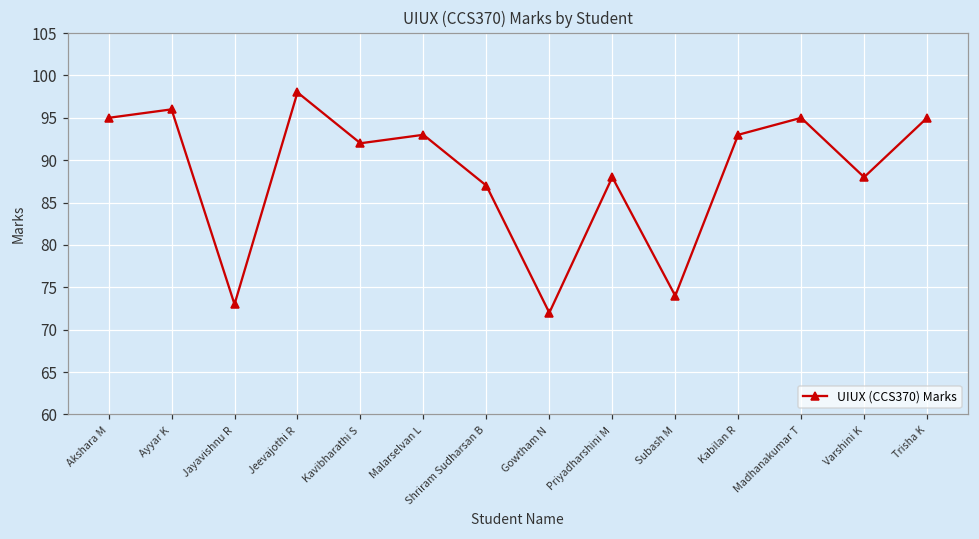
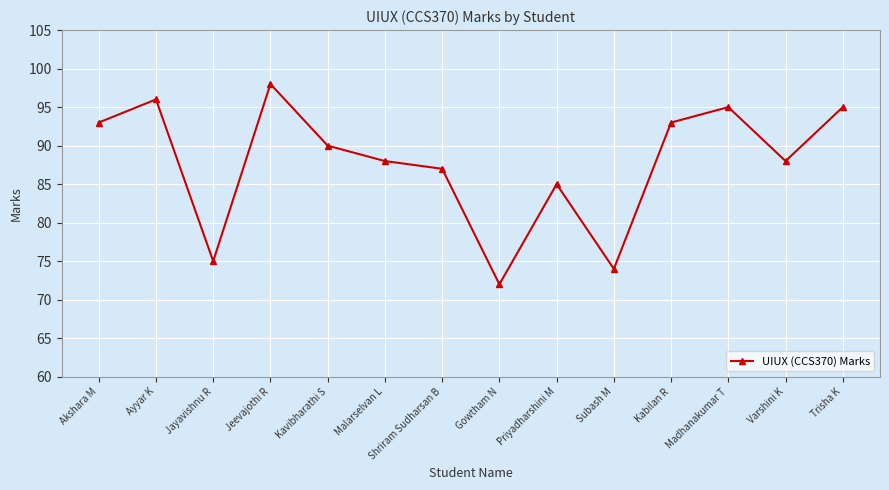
  {
-   "Akshara M": 95,
+   "Akshara M": 93,
    "Ayyar K": 96,
-   "Jayavishnu R": 73,
+   "Jayavishnu R": 75,
    "Jeevajothi R": 98,
-   "Kavibharathi S": 92,
-   "Malarselvan L": 93,
+   "Kavibharathi S": 90,
+   "Malarselvan L": 88,
    "Shriram Sudharsan B": 87,
    "Gowtham N": 72,
-   "Priyadharshini M": 88,
+   "Priyadharshini M": 85,
    "Subash M": 74,
    "Kabilan R": 93,
    "Madhanakumar T": 95,
    "Varshini K": 88,
    "Trisha K": 95
  }
